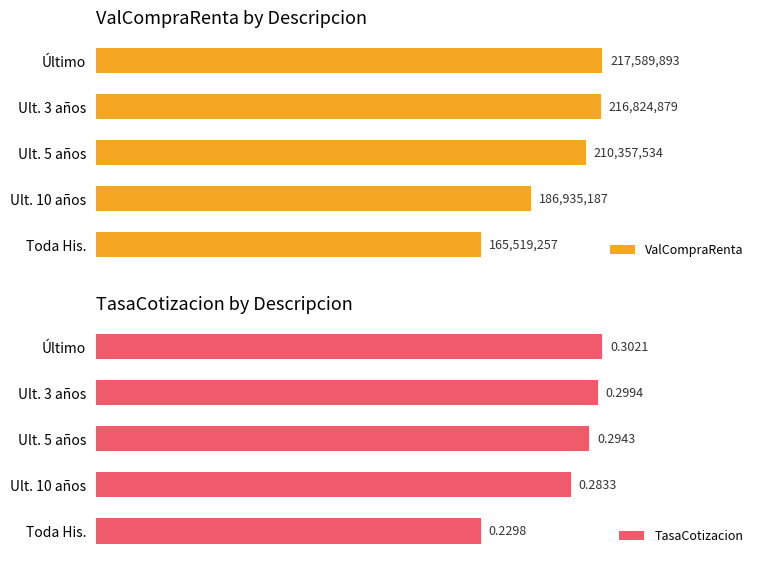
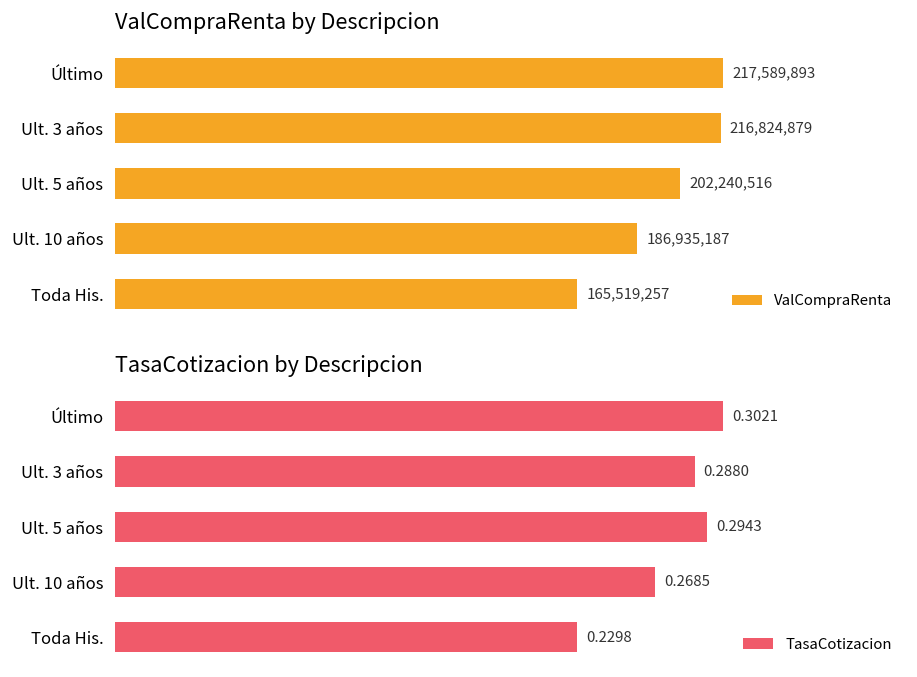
  {
    "ValCompraRenta by Descripcion": {
-     "Ult. 5 años": "210,357,534"
+     "Ult. 5 años": "202,240,516"
    },
    "TasaCotizacion by Descripcion": {
-     "Ult. 3 años": "0.2994",
-     "Ult. 10 años": "0.2833"
+     "Ult. 3 años": "0.2880",
+     "Ult. 10 años": "0.2685"
    }
  }
